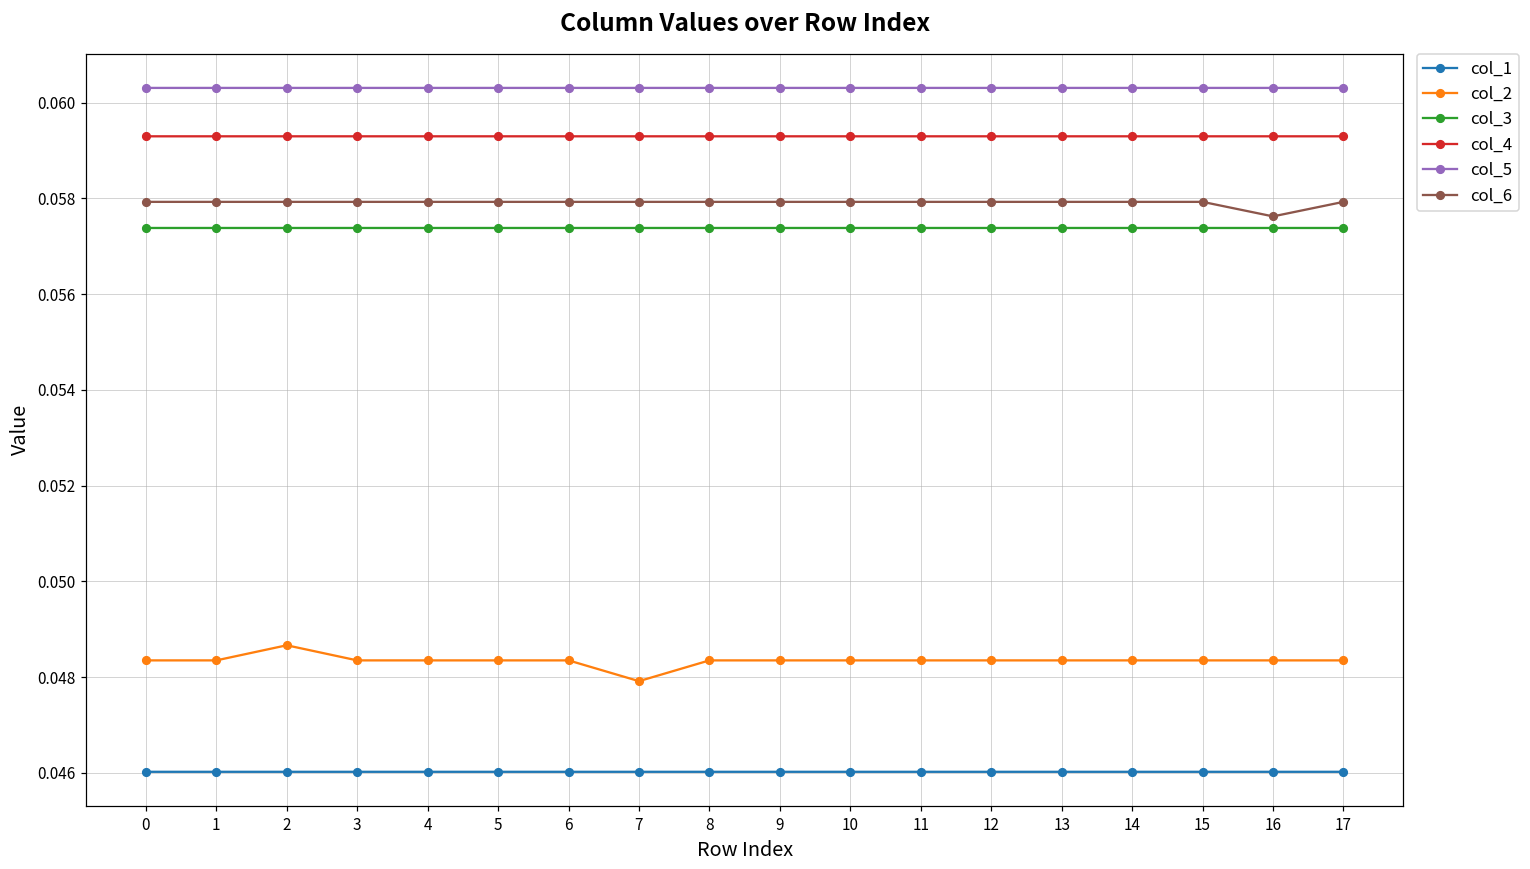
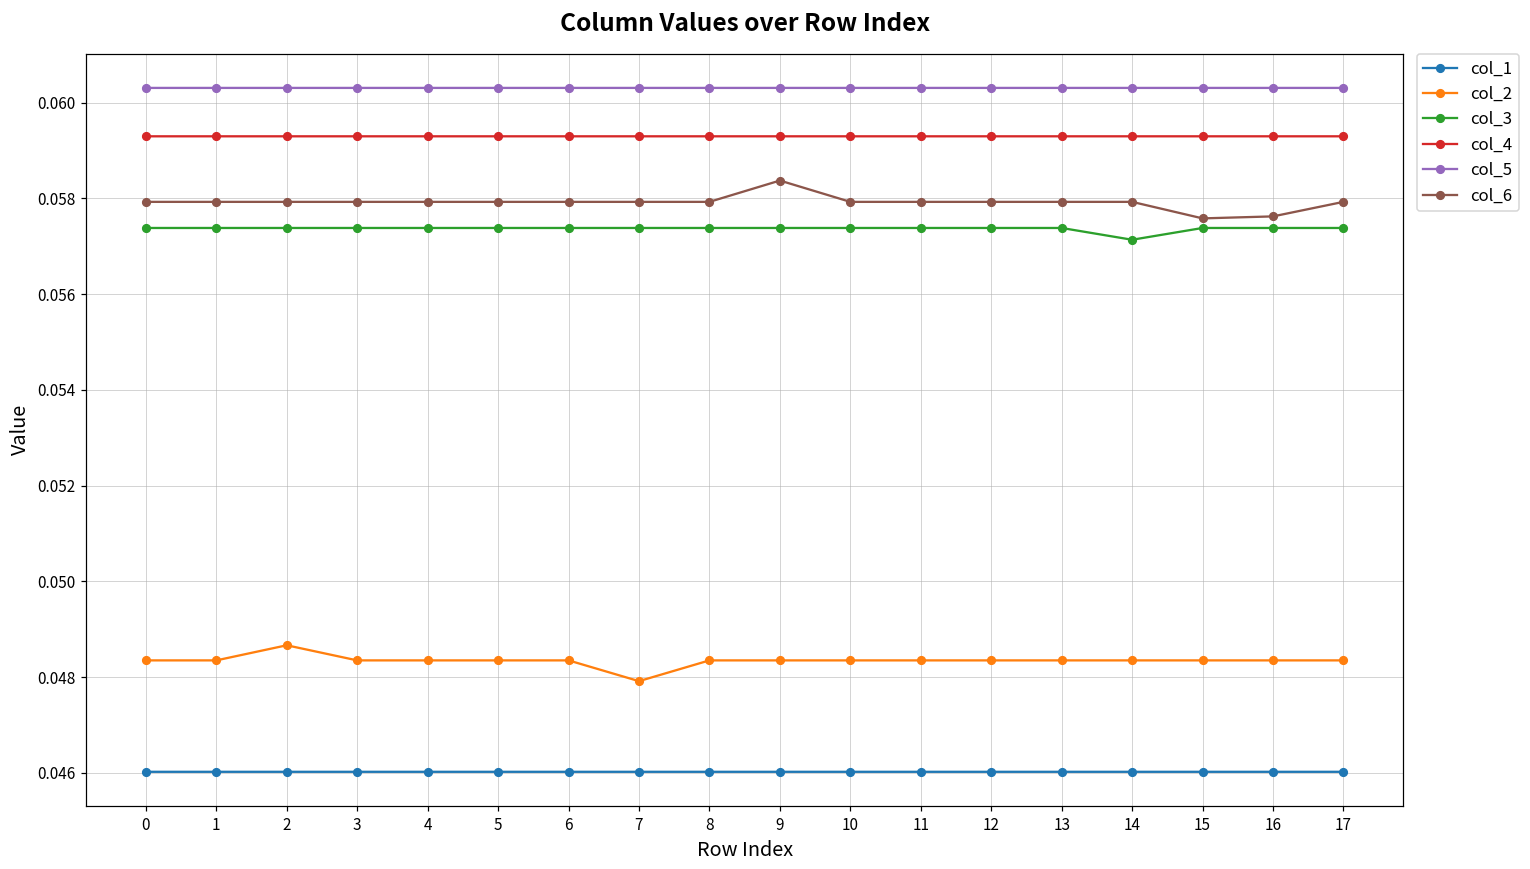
  {
    "col_1": {
      "0": 0.0460,
      "1": 0.0460,
      "2": 0.0460,
      "3": 0.0460,
      "4": 0.0460,
      "5": 0.0460,
      "6": 0.0460,
      "7": 0.0460,
      "8": 0.0460,
      "9": 0.0460,
      "10": 0.0460,
      "11": 0.0460,
      "12": 0.0460,
      "13": 0.0460,
      "14": 0.0460,
      "15": 0.0460,
      "16": 0.0460,
      "17": 0.0460
    },
    "col_2": {
      "0": 0.0483,
      "1": 0.0483,
      "2": 0.0487,
      "3": 0.0483,
      "4": 0.0483,
      "5": 0.0483,
      "6": 0.0483,
      "7": 0.0479,
      "8": 0.0483,
      "9": 0.0483,
      "10": 0.0483,
      "11": 0.0483,
      "12": 0.0483,
      "13": 0.0483,
      "14": 0.0483,
      "15": 0.0483,
      "16": 0.0483,
      "17": 0.0483
    },
    "col_3": {
      "0": 0.0574,
      "1": 0.0574,
      "2": 0.0574,
      "3": 0.0574,
      "4": 0.0574,
      "5": 0.0574,
      "6": 0.0574,
      "7": 0.0574,
      "8": 0.0574,
      "9": 0.0574,
      "10": 0.0574,
      "11": 0.0574,
      "12": 0.0574,
      "13": 0.0574,
-     "14": 0.0574,
+     "14": 0.0571,
      "15": 0.0574,
      "16": 0.0574,
      "17": 0.0574
    },
    "col_4": {
      "0": 0.0593,
      "1": 0.0593,
      "2": 0.0593,
      "3": 0.0593,
      "4": 0.0593,
      "5": 0.0593,
      "6": 0.0593,
      "7": 0.0593,
      "8": 0.0593,
      "9": 0.0593,
      "10": 0.0593,
      "11": 0.0593,
      "12": 0.0593,
      "13": 0.0593,
      "14": 0.0593,
      "15": 0.0593,
      "16": 0.0593,
      "17": 0.0593
    },
    "col_5": {
      "0": 0.0603,
      "1": 0.0603,
      "2": 0.0603,
      "3": 0.0603,
      "4": 0.0603,
      "5": 0.0603,
      "6": 0.0603,
      "7": 0.0603,
      "8": 0.0603,
      "9": 0.0603,
      "10": 0.0603,
      "11": 0.0603,
      "12": 0.0603,
      "13": 0.0603,
      "14": 0.0603,
      "15": 0.0603,
      "16": 0.0603,
      "17": 0.0603
    },
    "col_6": {
      "0": 0.0579,
      "1": 0.0579,
      "2": 0.0579,
      "3": 0.0579,
      "4": 0.0579,
      "5": 0.0579,
      "6": 0.0579,
      "7": 0.0579,
      "8": 0.0579,
-     "9": 0.0579,
+     "9": 0.0584,
      "10": 0.0579,
      "11": 0.0579,
      "12": 0.0579,
      "13": 0.0579,
      "14": 0.0579,
-     "15": 0.0579,
+     "15": 0.0576,
      "16": 0.0576,
      "17": 0.0579
    }
  }
